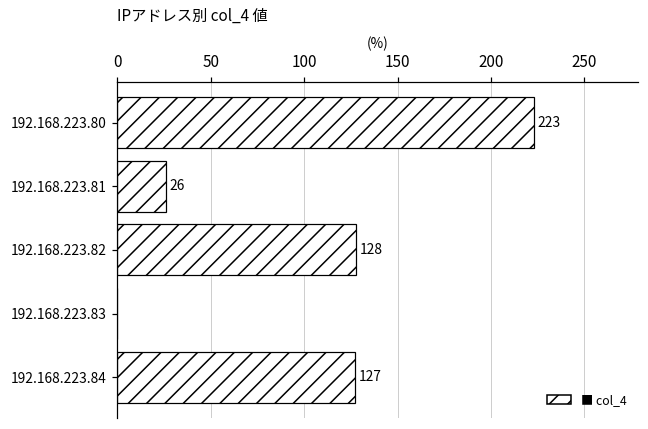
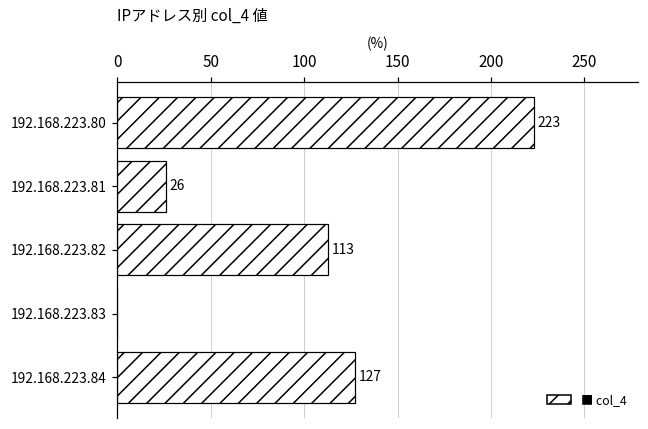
  {
    "192.168.223.80": 223,
    "192.168.223.81": 26,
-   "192.168.223.82": 128,
+   "192.168.223.82": 113,
    "192.168.223.84": 127
  }
